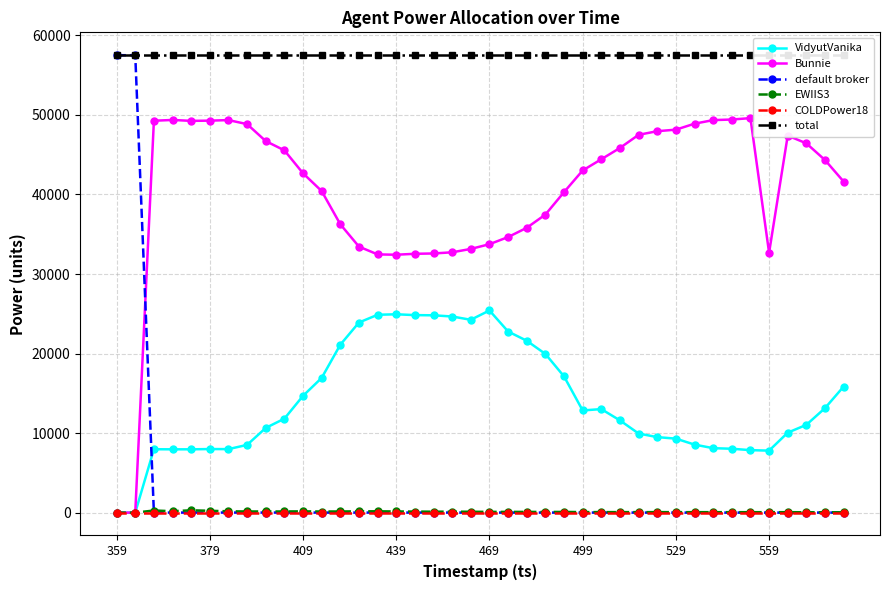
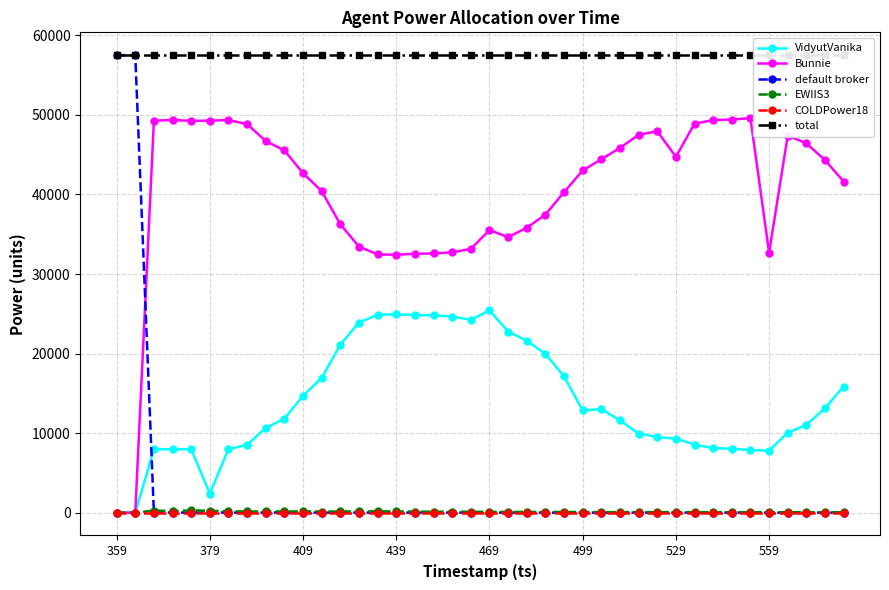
  {
    "VidyutVanika": {
-     "379": 8000,
+     "379": 2000,
      "409": 15000,
      "439": 25000,
      "469": 25000,
      "499": 13000,
      "529": 9000,
      "559": 8000
    },
    "Bunnie": {
      "379": 49000,
      "409": 43000,
      "439": 32000,
-     "469": 34000,
+     "469": 36000,
      "499": 43000,
-     "529": 48000,
+     "529": 45000,
      "559": 33000
    },
    "total": {
      "379": 58000,
      "409": 58000,
      "439": 58000,
      "469": 58000,
      "499": 58000,
      "529": 58000
    }
  }
